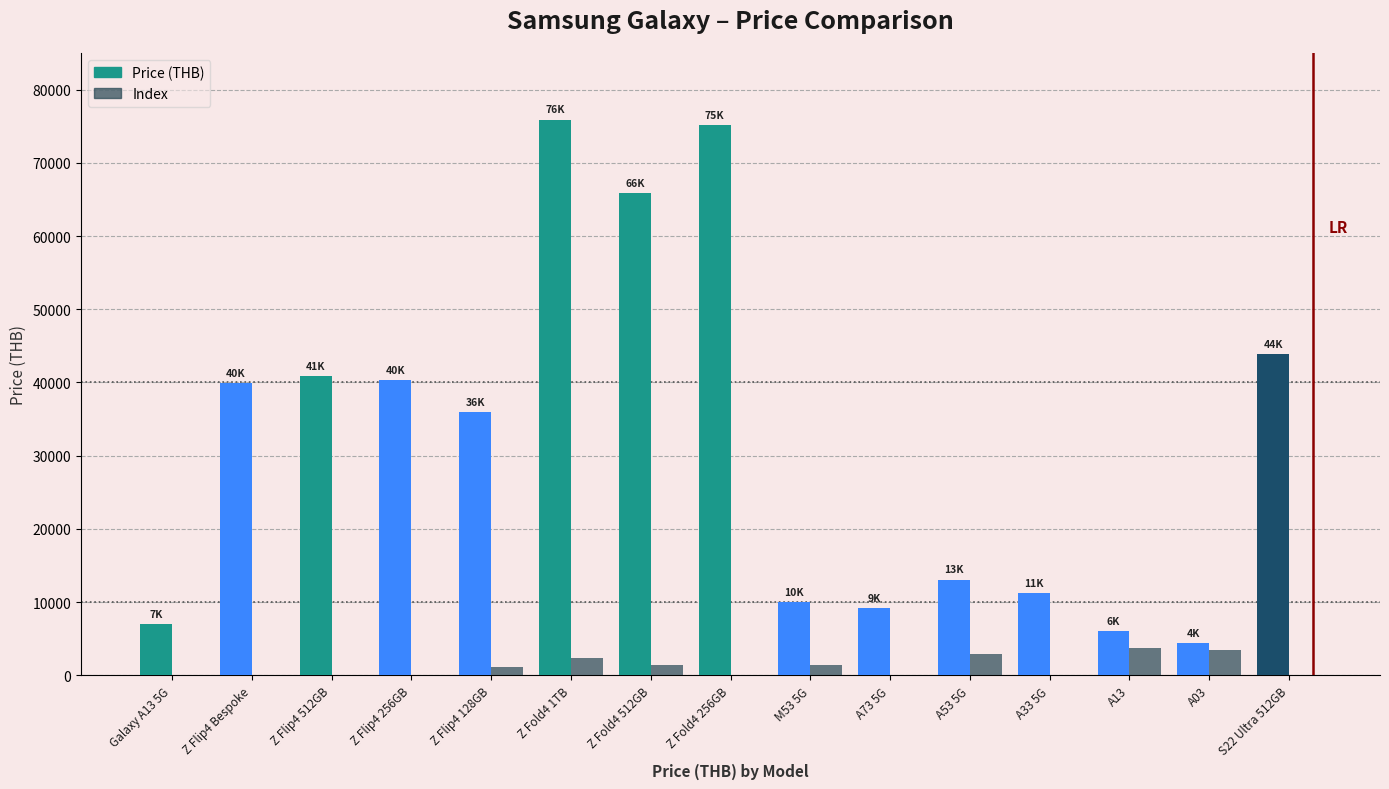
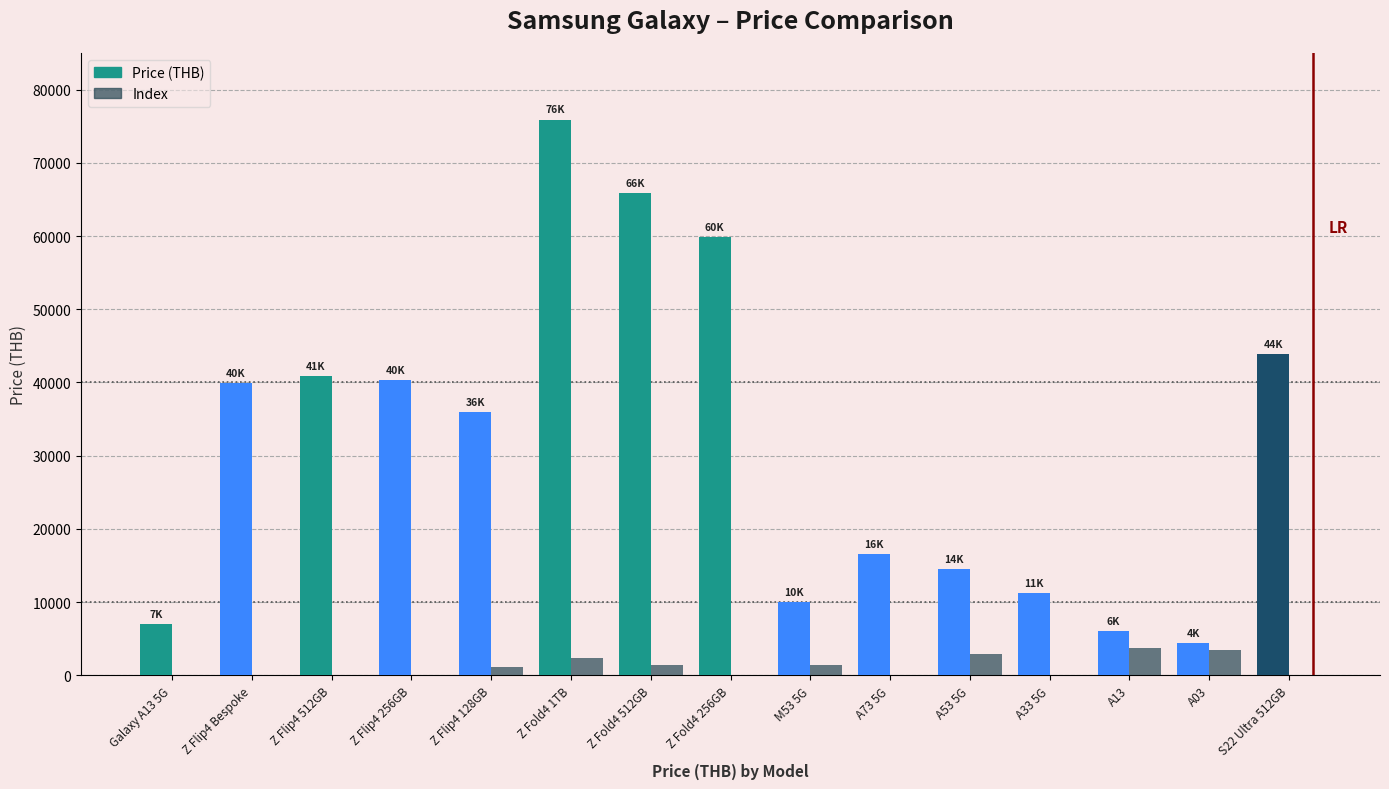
  {
    "Price (THB)": {
      "Galaxy A13 5G": "7K",
      "Z Flip4 Bespoke": "40K",
      "Z Flip4 512GB": "41K",
      "Z Flip4 256GB": "40K",
      "Z Flip4 128GB": "36K",
      "Z Fold4 1TB": "76K",
      "Z Fold4 512GB": "66K",
-     "Z Fold4 256GB": "75K",
+     "Z Fold4 256GB": "60K",
      "M53 5G": "10K",
-     "A73 5G": "9K",
-     "A53 5G": "13K",
+     "A73 5G": "16K",
+     "A53 5G": "14K",
      "A33 5G": "11K",
      "A13": "6K",
      "A03": "4K",
      "S22 Ultra 512GB": "44K"
    },
    "Index": {
      "Z Flip4 128GB": "1000",
      "Z Fold4 1TB": "2000",
      "Z Fold4 512GB": "1000",
      "M53 5G": "1000",
      "A53 5G": "3000",
      "A13": "4000",
      "A03": "3000"
    }
  }
